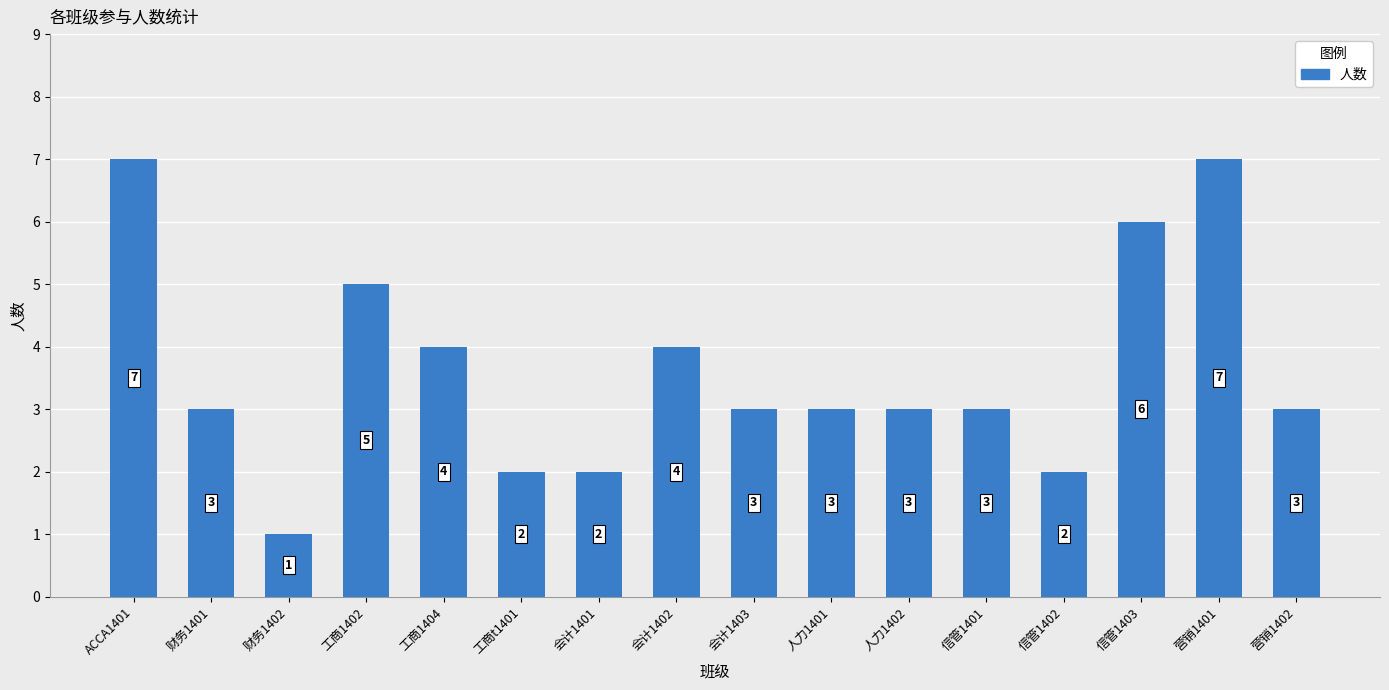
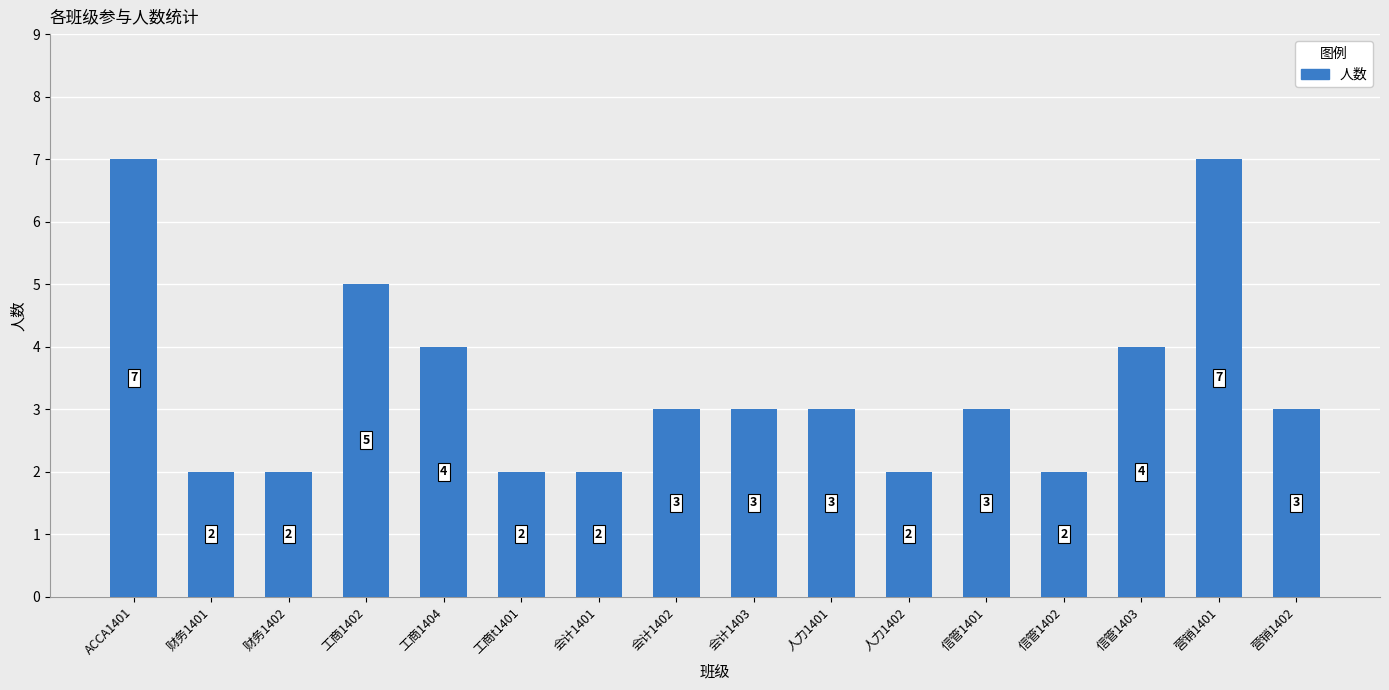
  {
-   "财务1401": 3,
-   "财务1402": 1,
-   "会计1402": 4,
-   "人力1402": 3,
-   "信管1403": 6
+   "财务1401": 2,
+   "财务1402": 2,
+   "会计1402": 3,
+   "人力1402": 2,
+   "信管1403": 4
  }
